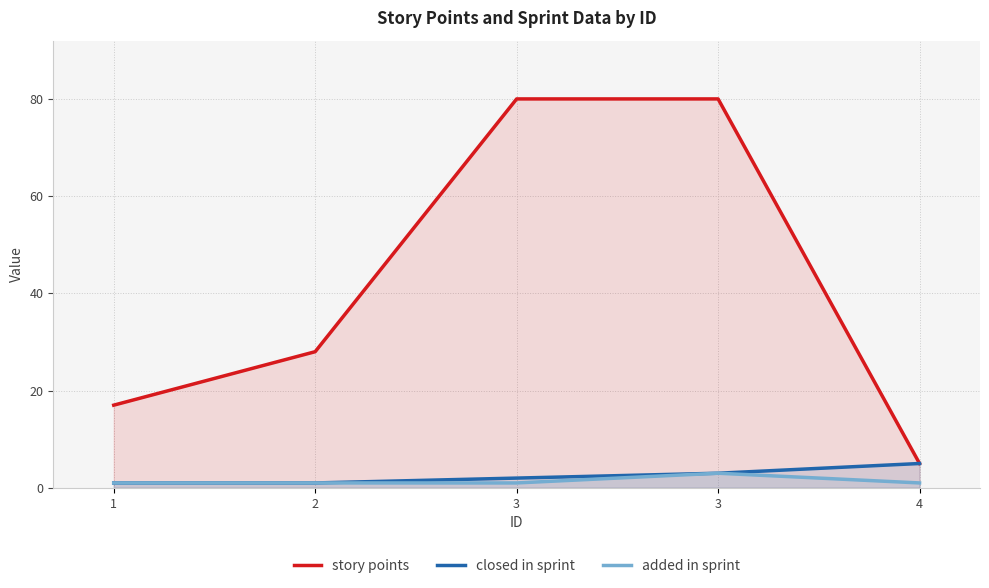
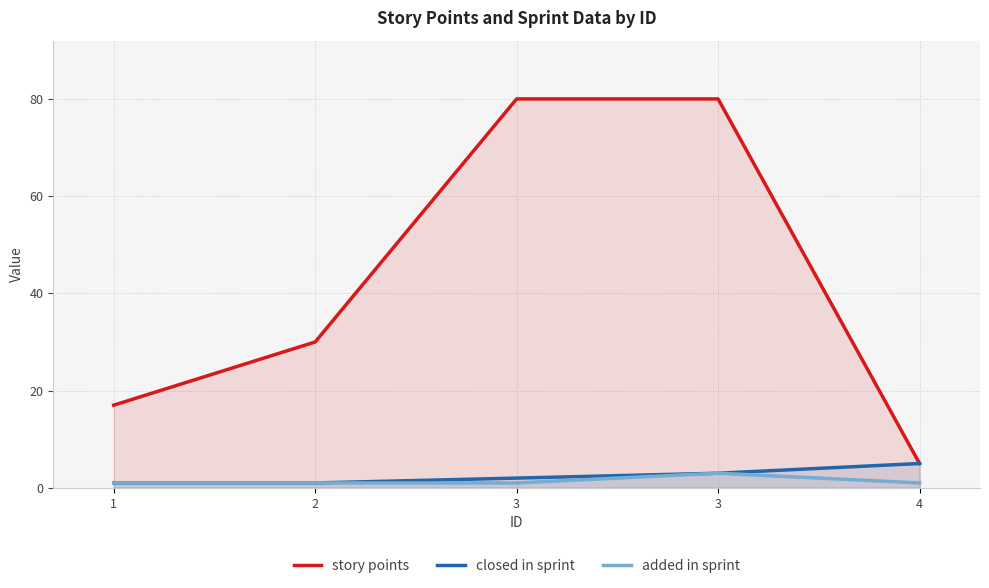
  {
    "story points": {
      "1": 17,
-     "2": 28
+     "2": 30
    },
    "added in sprint": {
      "4": 1
    }
  }
